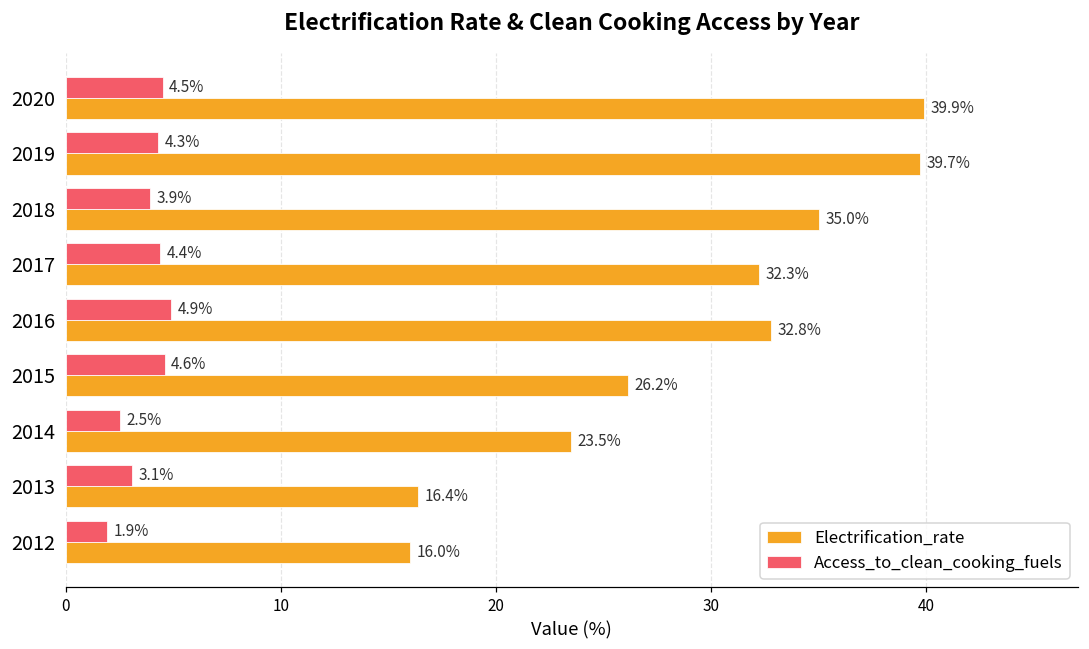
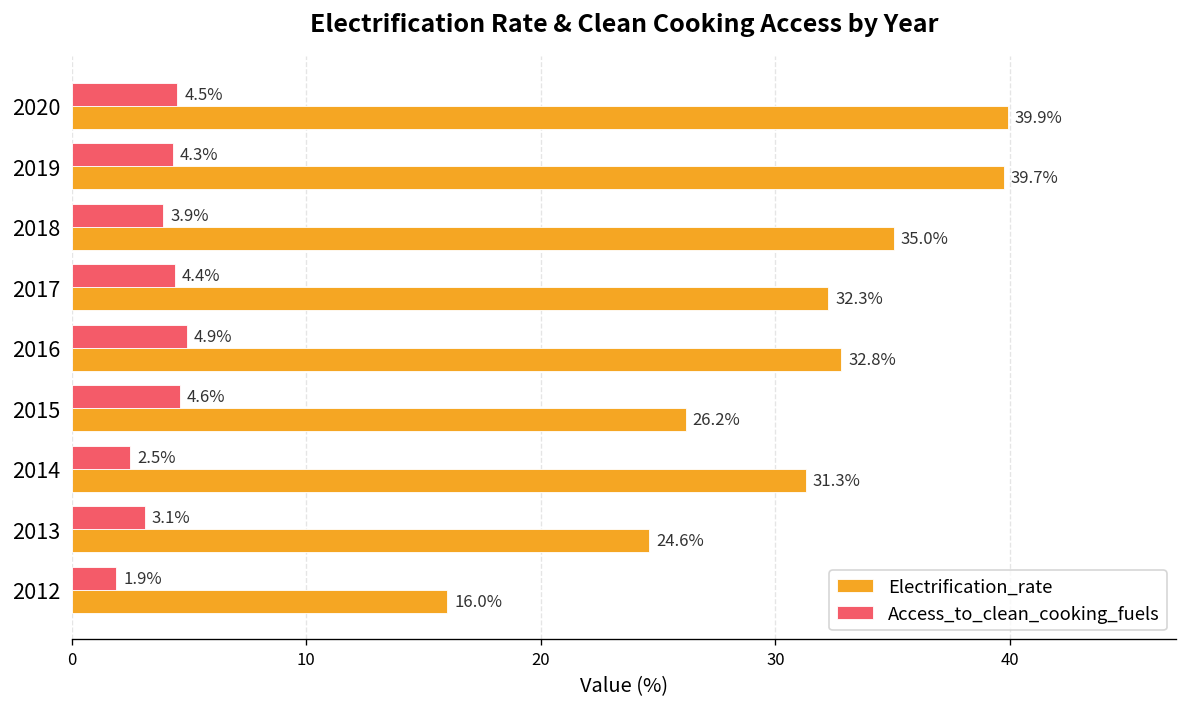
  {
    "Electrification_rate": {
      "2020": "39.9%",
      "2019": "39.7%",
      "2018": "35.0%",
      "2017": "32.3%",
      "2016": "32.8%",
      "2015": "26.2%",
-     "2014": "23.5%",
-     "2013": "16.4%",
+     "2014": "31.3%",
+     "2013": "24.6%",
      "2012": "16.0%"
    },
    "Access_to_clean_cooking_fuels": {
      "2020": "4.5%",
      "2019": "4.3%",
      "2018": "3.9%",
      "2017": "4.4%",
      "2016": "4.9%",
      "2015": "4.6%",
      "2014": "2.5%",
      "2013": "3.1%",
      "2012": "1.9%"
    }
  }
